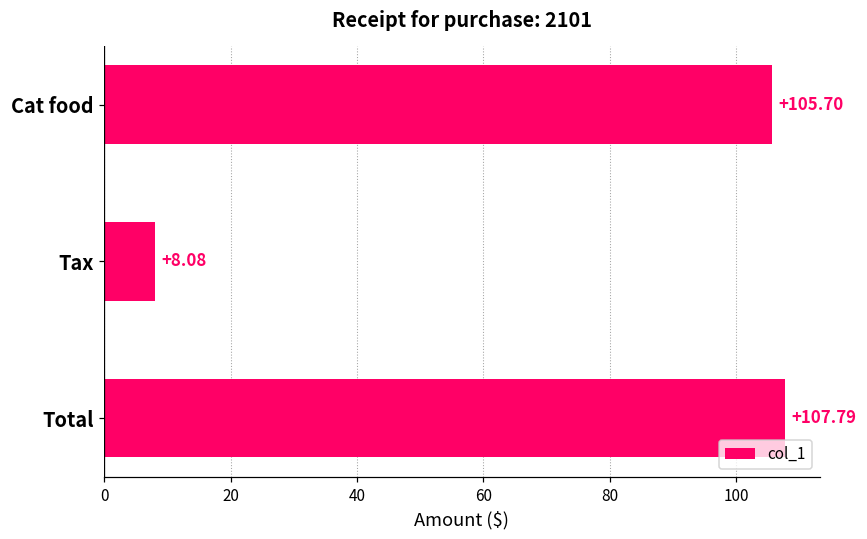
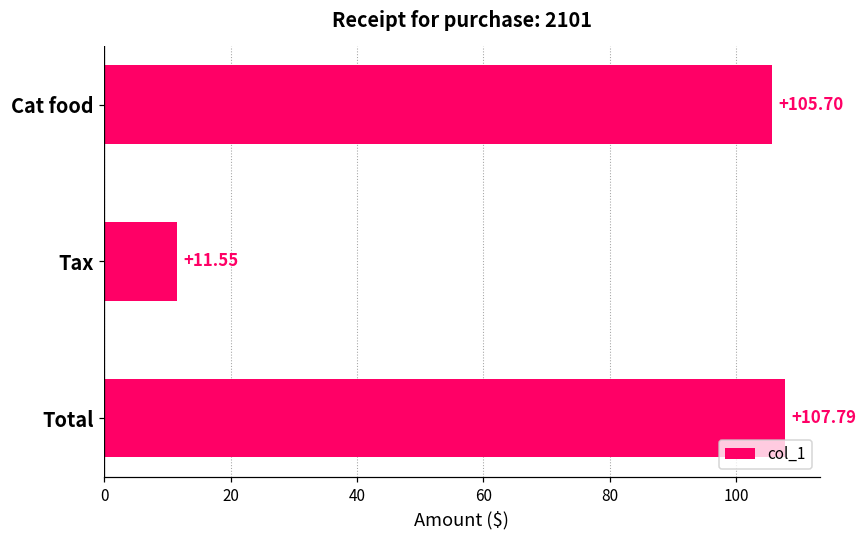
  {
    "Cat food": "+105.70",
-   "Tax": "+8.08",
+   "Tax": "+11.55",
    "Total": "+107.79"
  }
